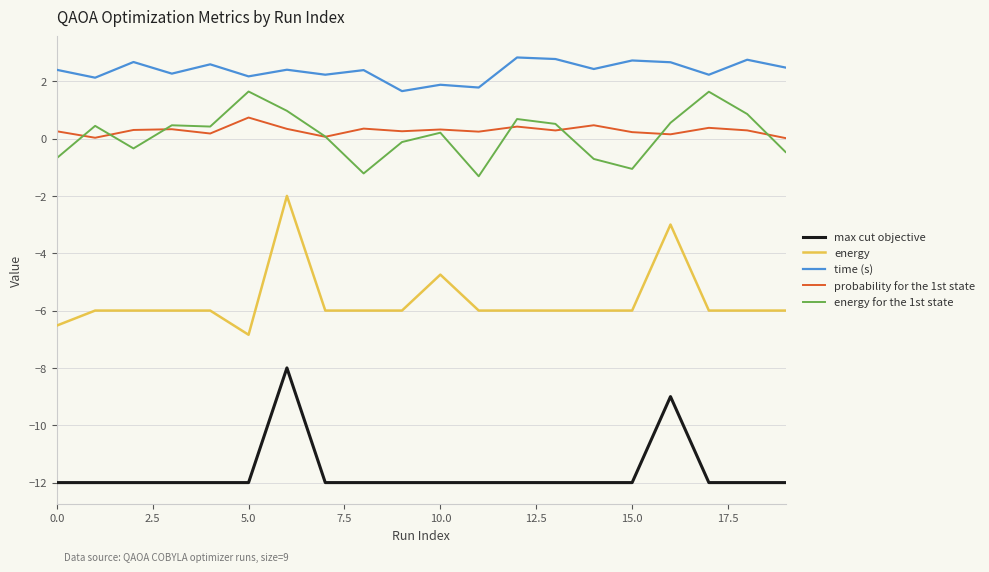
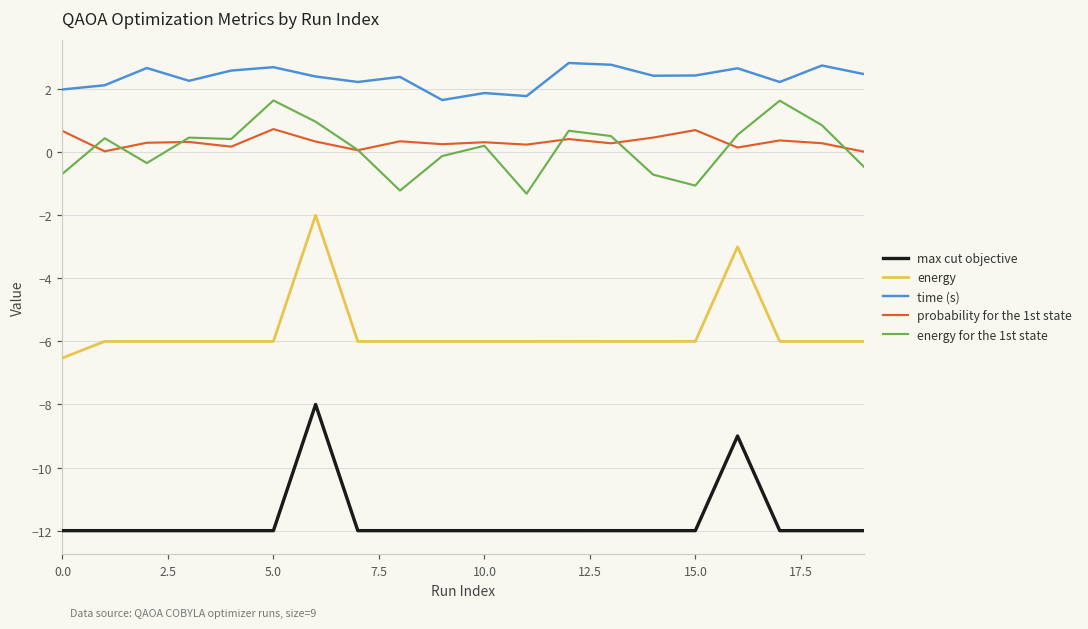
  {
    "energy": {
      "0.0": -6.5,
-     "5.0": -6.8,
-     "10.0": -4.7,
+     "5.0": -6.0,
+     "10.0": -6.0,
      "15.0": -6.0
    },
    "max cut objective": {
      "0.0": -12.0,
      "5.0": -12.0,
      "10.0": -12.0,
      "15.0": -12.0
    },
    "time (s)": {
-     "0.0": 2.4,
-     "5.0": 2.2,
+     "0.0": 2.0,
+     "5.0": 2.7,
      "10.0": 1.9,
-     "15.0": 2.7
+     "15.0": 2.4
    },
    "probability for the 1st state": {
-     "0.0": 0.3,
+     "0.0": 0.7,
      "5.0": 0.7,
      "10.0": 0.3,
-     "15.0": 0.2
+     "15.0": 0.7
    },
    "energy for the 1st state": {
      "0.0": -0.7,
      "5.0": 1.6,
      "10.0": 0.2,
      "15.0": -1.1
    }
  }
